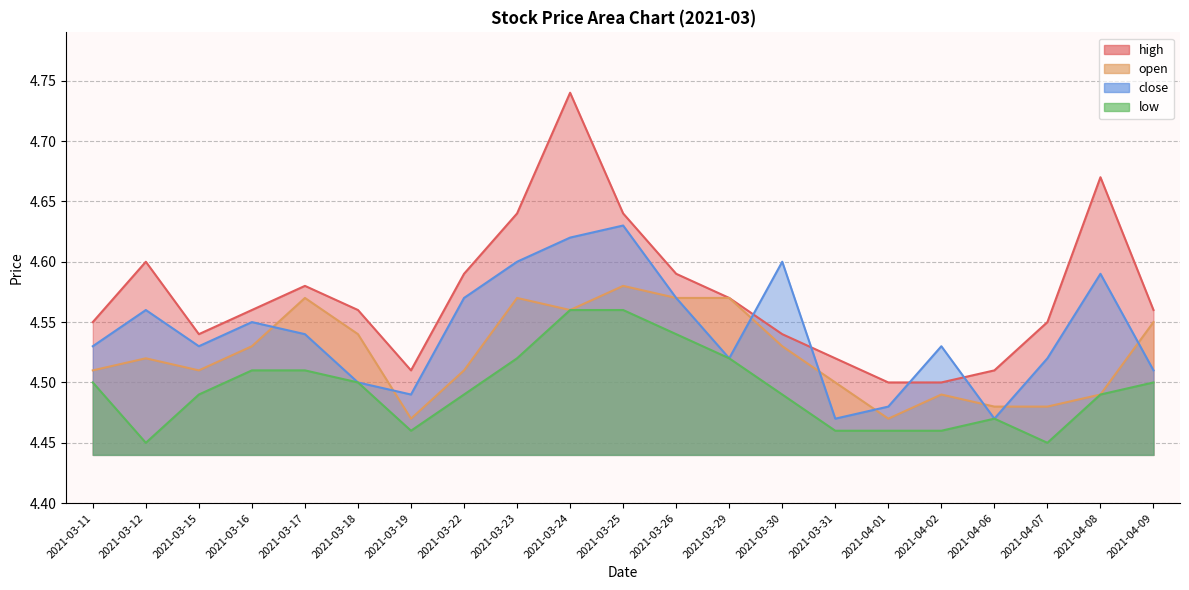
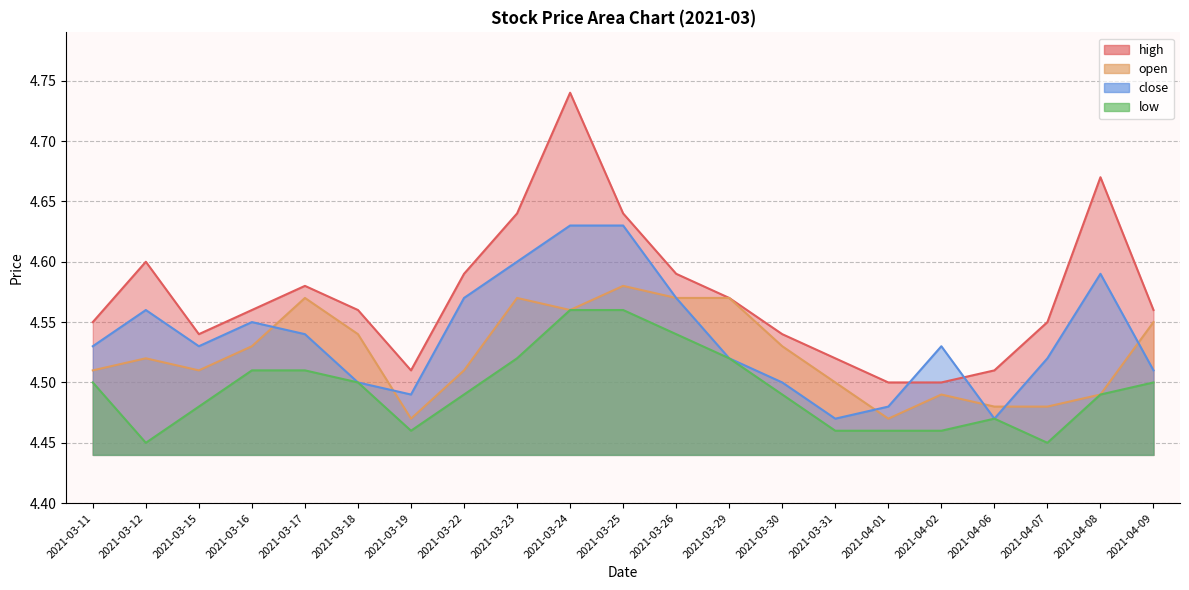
  {
    "close": {
      "2021-03-11": 4.53,
      "2021-03-12": 4.56,
      "2021-03-15": 4.53,
      "2021-03-16": 4.55,
      "2021-03-17": 4.54,
      "2021-03-19": 4.49,
      "2021-03-22": 4.57,
      "2021-03-23": 4.60,
-     "2021-03-24": 4.62,
+     "2021-03-24": 4.63,
      "2021-03-25": 4.63,
-     "2021-03-30": 4.6,
+     "2021-03-30": 4.5,
      "2021-03-31": 4.47,
      "2021-04-01": 4.48,
      "2021-04-02": 4.53,
      "2021-04-07": 4.52,
      "2021-04-08": 4.59,
      "2021-04-09": 4.51
    },
    "low": {
      "2021-03-11": 4.50,
      "2021-03-12": 4.45,
-     "2021-03-15": 4.49,
+     "2021-03-15": 4.48,
      "2021-03-16": 4.51,
      "2021-03-17": 4.51,
      "2021-03-19": 4.46,
      "2021-03-22": 4.49,
      "2021-03-23": 4.52,
      "2021-03-25": 4.56,
      "2021-03-26": 4.54,
      "2021-03-30": 4.49,
      "2021-03-31": 4.46,
      "2021-04-01": 4.46,
      "2021-04-02": 4.46,
      "2021-04-07": 4.45,
      "2021-04-09": 4.50
    }
  }
